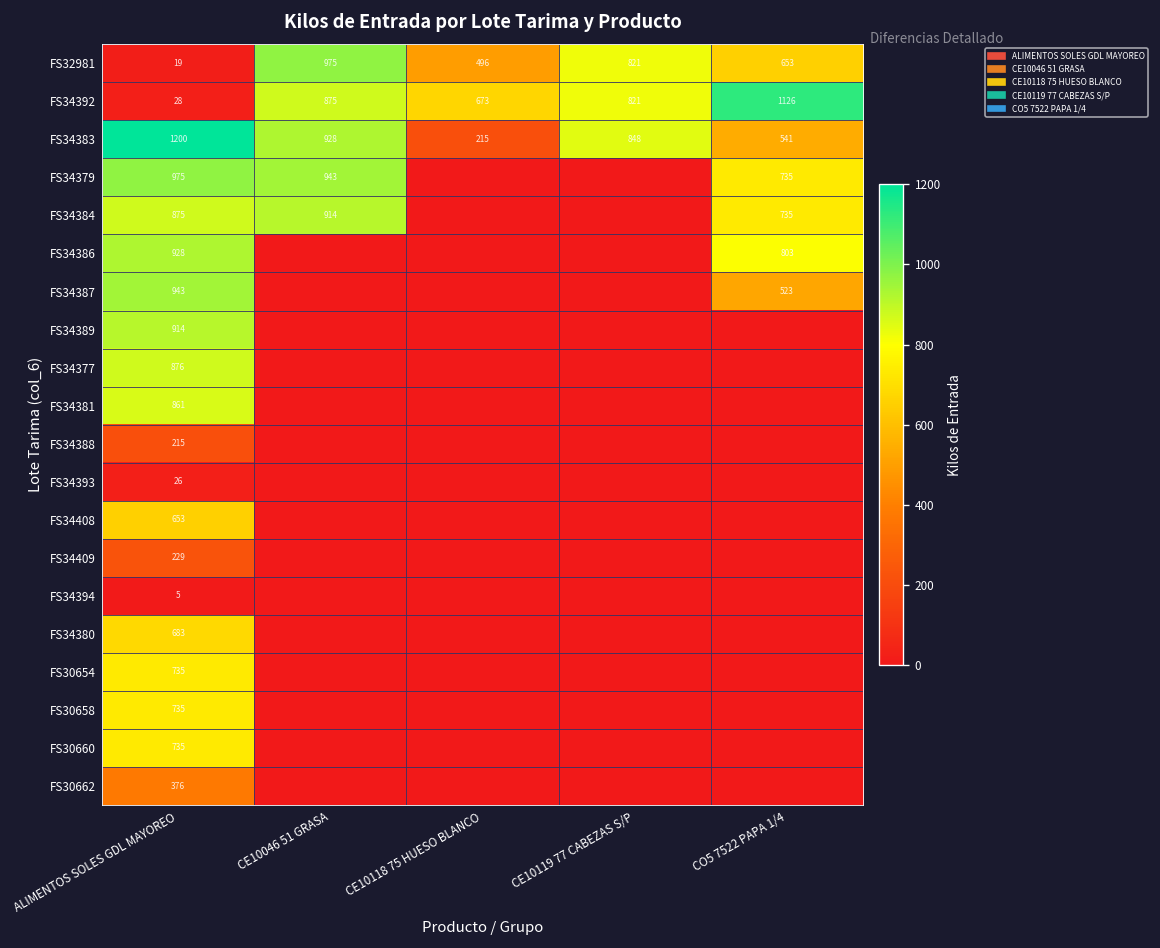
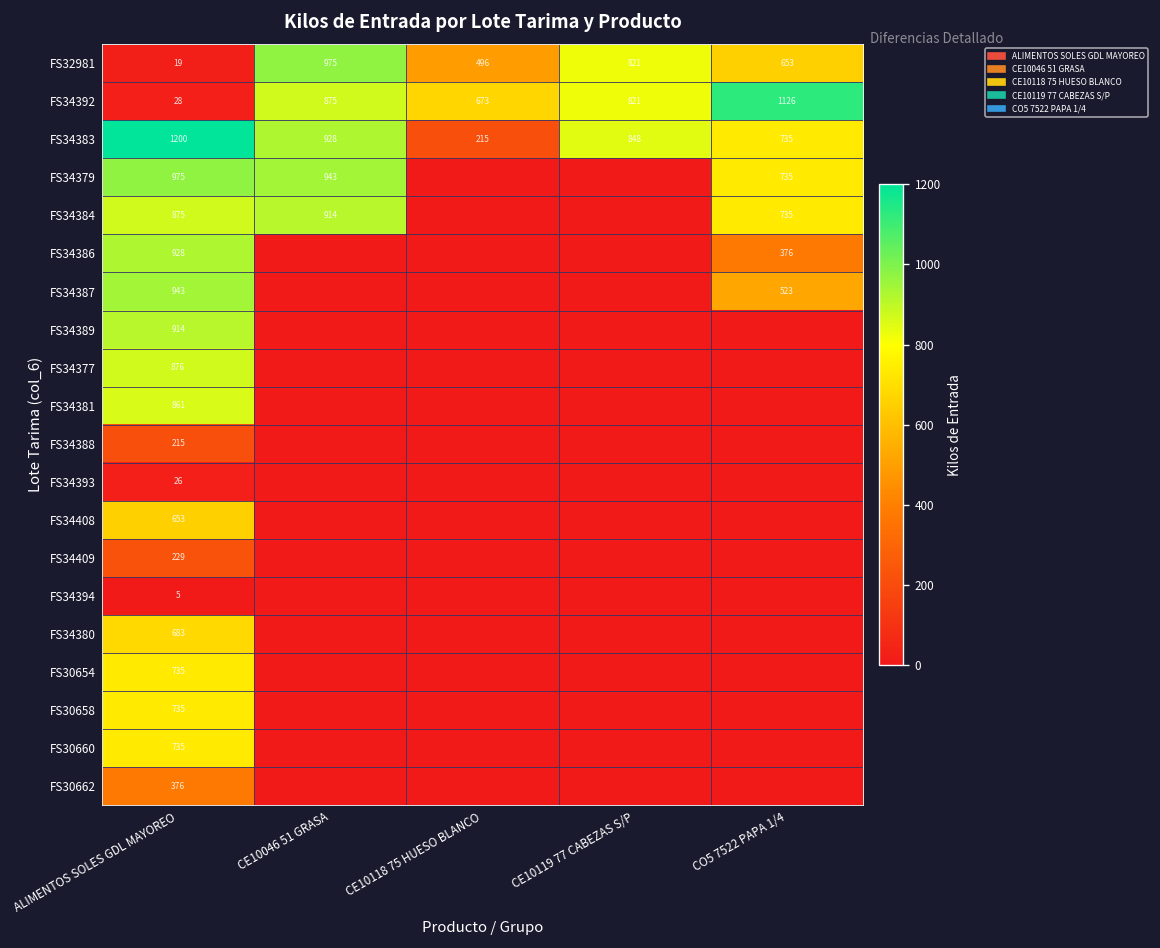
  {
    "FS32981": {
      "ALIMENTOS SOLES GDL MAYOREO": 19,
      "CE10046 51 GRASA": 975,
      "CE10118 75 HUESO BLANCO": 496,
      "CE10119 77 CABEZAS S/P": 821,
      "CO5 7522 PAPA 1/4": 653
    },
    "FS34392": {
      "ALIMENTOS SOLES GDL MAYOREO": 28,
      "CE10046 51 GRASA": 875,
      "CE10118 75 HUESO BLANCO": 673,
      "CE10119 77 CABEZAS S/P": 821,
      "CO5 7522 PAPA 1/4": 1126
    },
    "FS34383": {
      "ALIMENTOS SOLES GDL MAYOREO": 1200,
      "CE10046 51 GRASA": 928,
      "CE10118 75 HUESO BLANCO": 215,
      "CE10119 77 CABEZAS S/P": 848,
-     "CO5 7522 PAPA 1/4": 541
+     "CO5 7522 PAPA 1/4": 735
    },
    "FS34379": {
      "ALIMENTOS SOLES GDL MAYOREO": 975,
      "CE10046 51 GRASA": 943,
      "CO5 7522 PAPA 1/4": 735
    },
    "FS34384": {
      "ALIMENTOS SOLES GDL MAYOREO": 875,
      "CE10046 51 GRASA": 914,
      "CO5 7522 PAPA 1/4": 735
    },
    "FS34386": {
      "ALIMENTOS SOLES GDL MAYOREO": 928,
-     "CO5 7522 PAPA 1/4": 803
+     "CO5 7522 PAPA 1/4": 376
    },
    "FS34387": {
      "ALIMENTOS SOLES GDL MAYOREO": 943,
      "CO5 7522 PAPA 1/4": 523
    },
    "FS34389": {
      "ALIMENTOS SOLES GDL MAYOREO": 914
    },
    "FS34377": {
      "ALIMENTOS SOLES GDL MAYOREO": 876
    },
    "FS34381": {
      "ALIMENTOS SOLES GDL MAYOREO": 861
    },
    "FS34388": {
      "ALIMENTOS SOLES GDL MAYOREO": 215
    },
    "FS34393": {
      "ALIMENTOS SOLES GDL MAYOREO": 26
    },
    "FS34408": {
      "ALIMENTOS SOLES GDL MAYOREO": 653
    },
    "FS34409": {
      "ALIMENTOS SOLES GDL MAYOREO": 229
    },
    "FS34394": {
      "ALIMENTOS SOLES GDL MAYOREO": 5
    },
    "FS34380": {
      "ALIMENTOS SOLES GDL MAYOREO": 683
    },
    "FS30654": {
      "ALIMENTOS SOLES GDL MAYOREO": 735
    },
    "FS30658": {
      "ALIMENTOS SOLES GDL MAYOREO": 735
    },
    "FS30660": {
      "ALIMENTOS SOLES GDL MAYOREO": 735
    },
    "FS30662": {
      "ALIMENTOS SOLES GDL MAYOREO": 376
    }
  }
